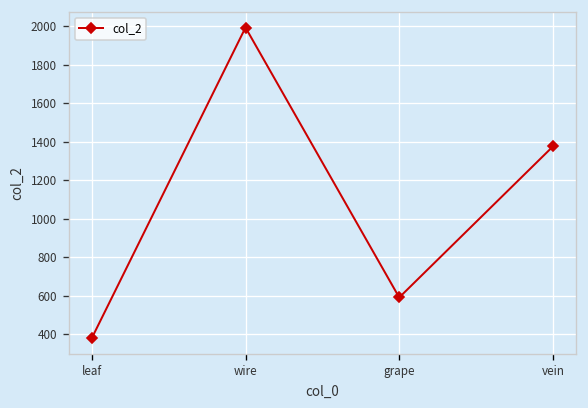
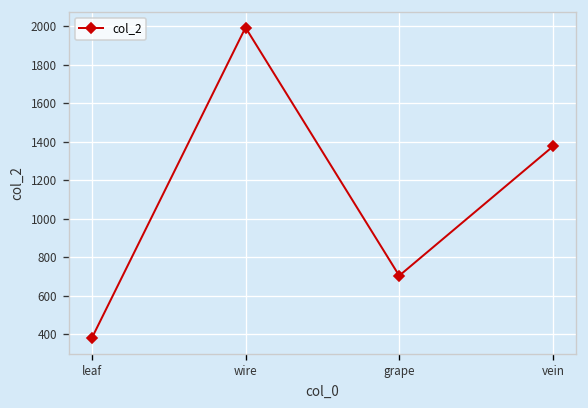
  {
    "leaf": 380,
    "wire": 1990,
-   "grape": 590,
+   "grape": 700,
    "vein": 1380
  }
